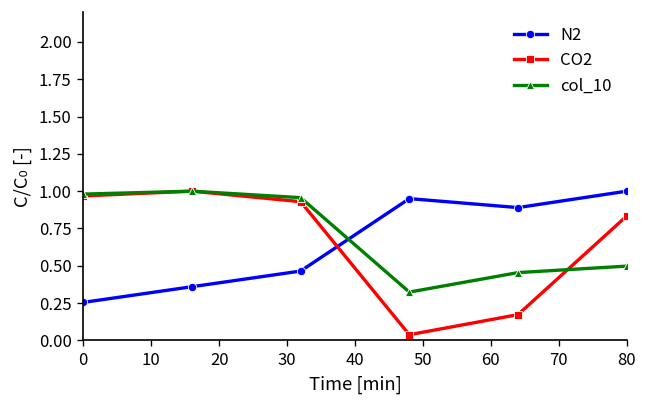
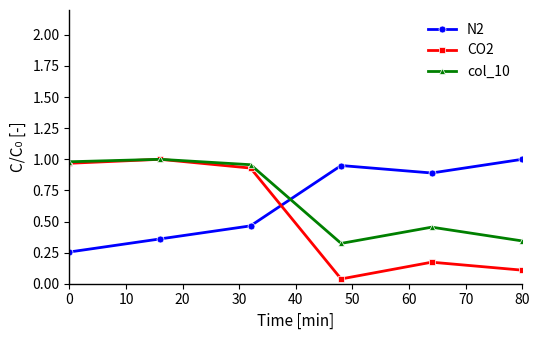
  {
    "N2": {
      "0": 0.26,
      "80": 1.00
    },
    "CO2": {
-     "80": 0.83
+     "80": 0.11
    },
    "col_10": {
-     "80": 0.50
+     "80": 0.34
    }
  }
